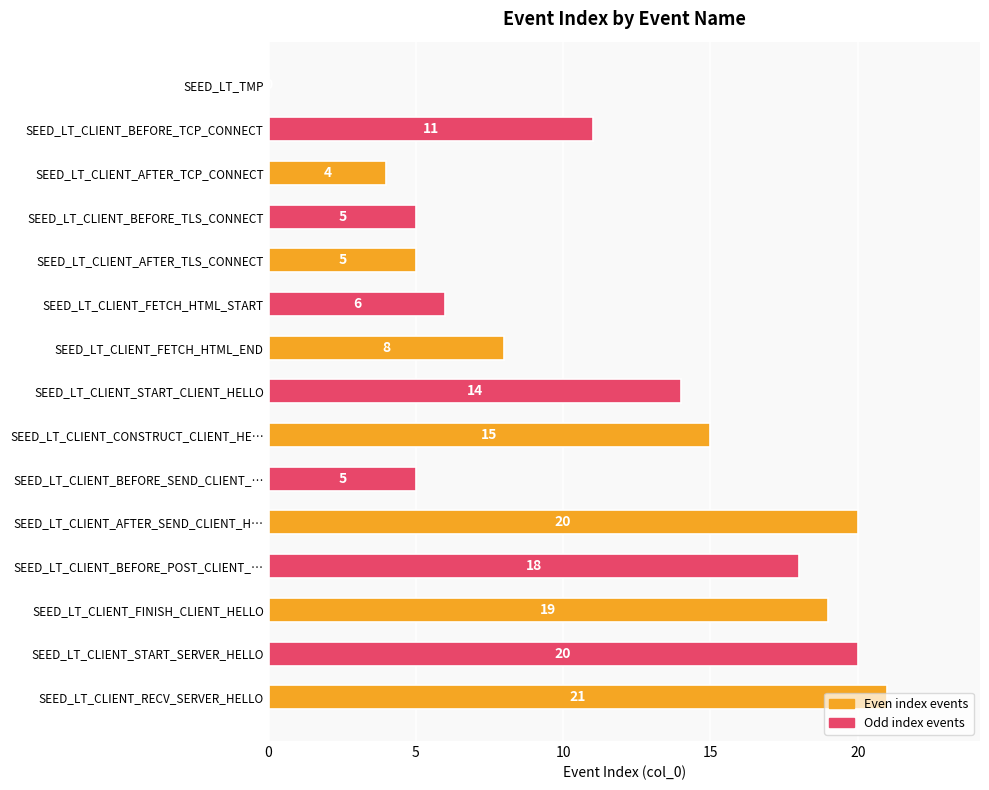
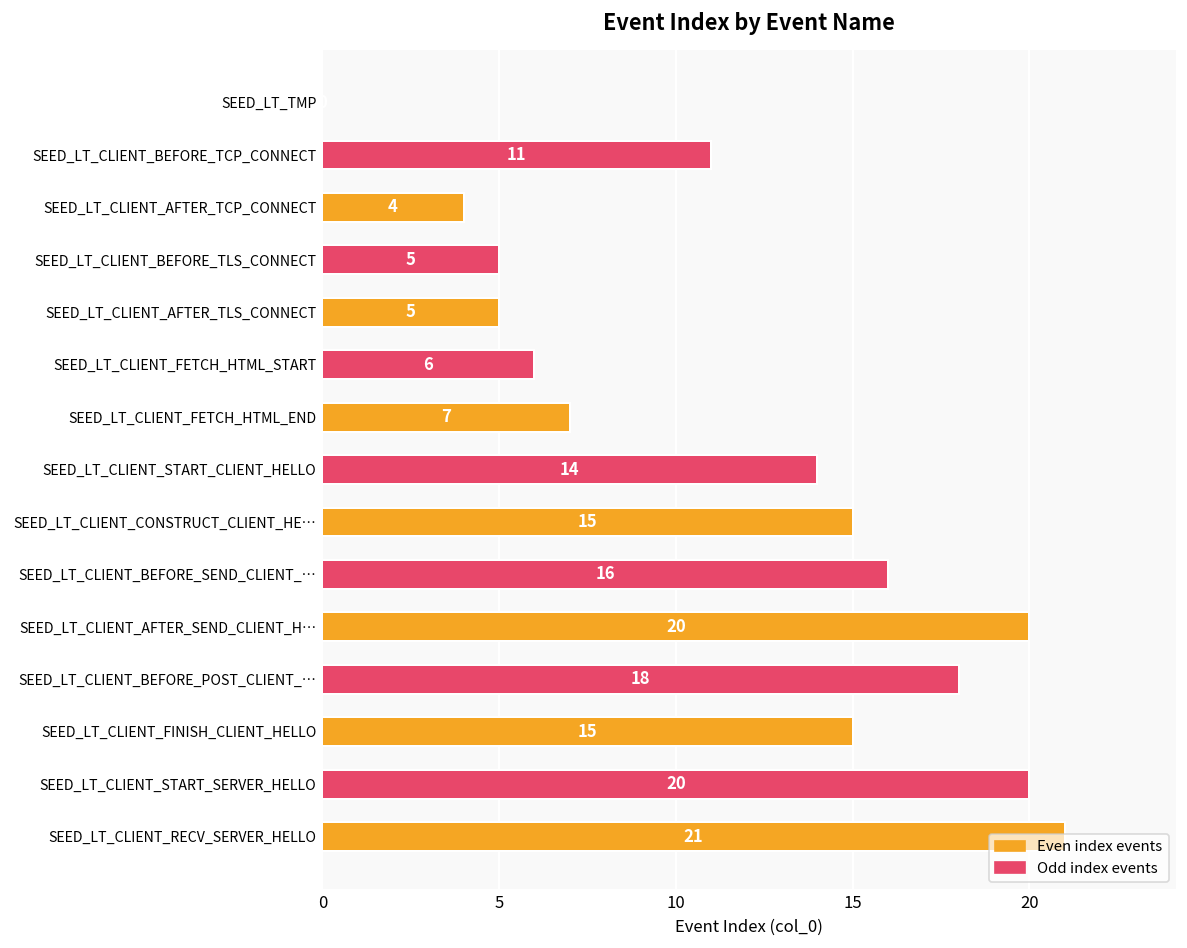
  {
    "SEED_LT_CLIENT_BEFORE_TCP_CONNECT": 11,
    "SEED_LT_CLIENT_AFTER_TCP_CONNECT": 4,
    "SEED_LT_CLIENT_BEFORE_TLS_CONNECT": 5,
    "SEED_LT_CLIENT_AFTER_TLS_CONNECT": 5,
    "SEED_LT_CLIENT_FETCH_HTML_START": 6,
-   "SEED_LT_CLIENT_FETCH_HTML_END": 8,
+   "SEED_LT_CLIENT_FETCH_HTML_END": 7,
    "SEED_LT_CLIENT_START_CLIENT_HELLO": 14,
    "SEED_LT_CLIENT_CONSTRUCT_CLIENT_HE…": 15,
-   "SEED_LT_CLIENT_BEFORE_SEND_CLIENT_…": 5,
+   "SEED_LT_CLIENT_BEFORE_SEND_CLIENT_…": 16,
    "SEED_LT_CLIENT_AFTER_SEND_CLIENT_H…": 20,
    "SEED_LT_CLIENT_BEFORE_POST_CLIENT_…": 18,
-   "SEED_LT_CLIENT_FINISH_CLIENT_HELLO": 19,
+   "SEED_LT_CLIENT_FINISH_CLIENT_HELLO": 15,
    "SEED_LT_CLIENT_START_SERVER_HELLO": 20
  }
